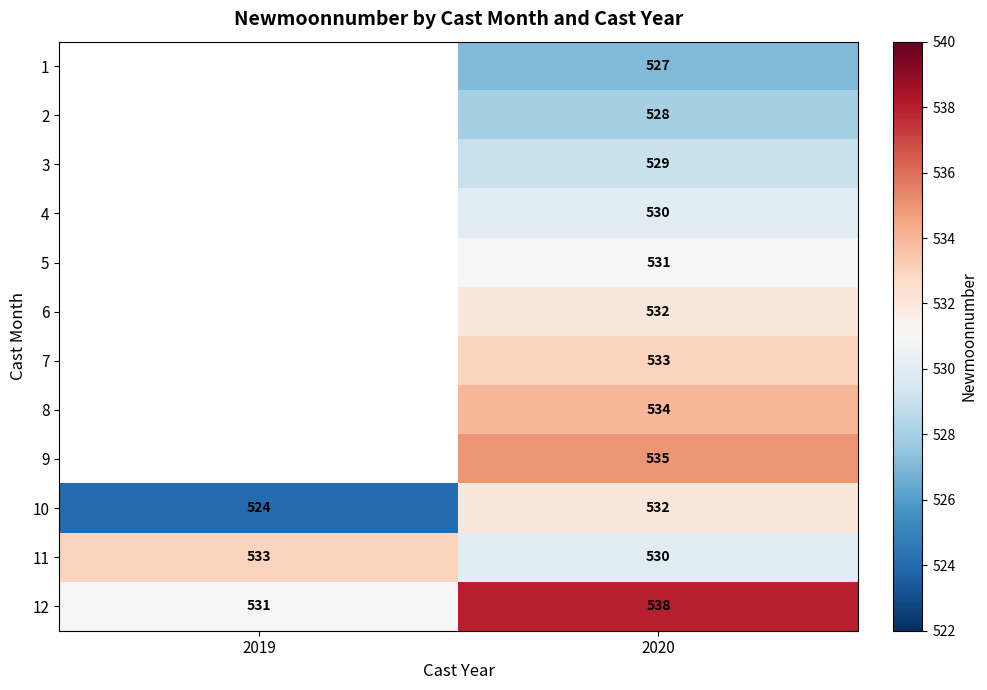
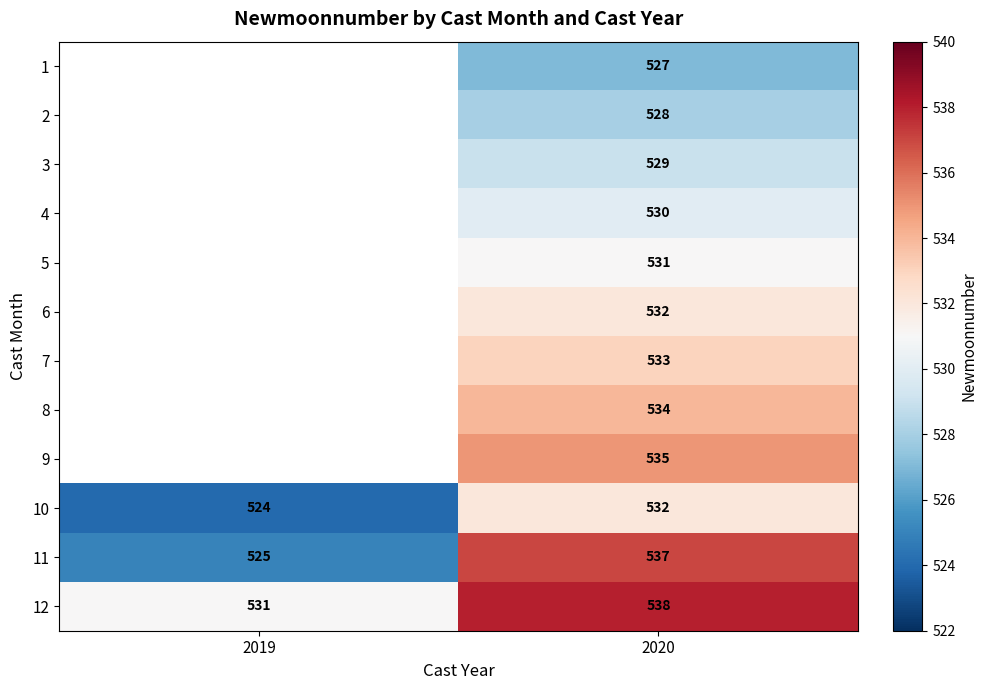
  {
    "1": {
      "2020": 527
    },
    "2": {
      "2020": 528
    },
    "3": {
      "2020": 529
    },
    "4": {
      "2020": 530
    },
    "5": {
      "2020": 531
    },
    "6": {
      "2020": 532
    },
    "7": {
      "2020": 533
    },
    "8": {
      "2020": 534
    },
    "9": {
      "2020": 535
    },
    "10": {
      "2019": 524,
      "2020": 532
    },
    "11": {
-     "2019": 533,
-     "2020": 530
+     "2019": 525,
+     "2020": 537
    },
    "12": {
      "2019": 531,
      "2020": 538
    }
  }
